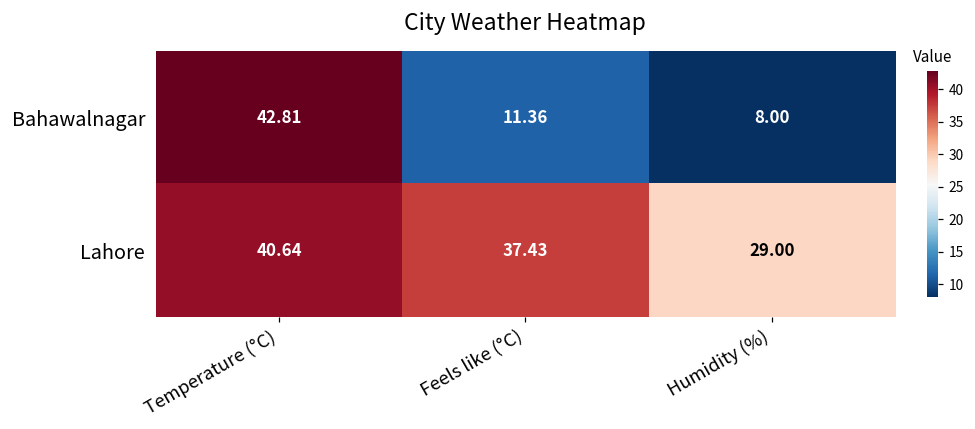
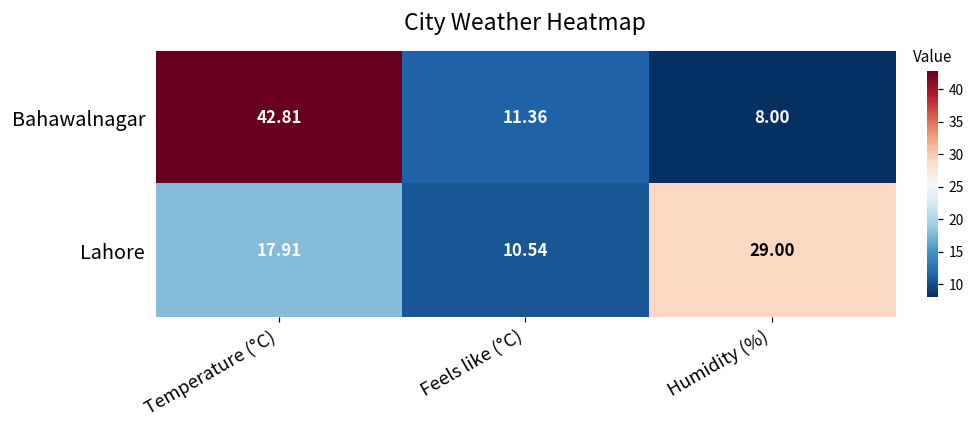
  {
    "Bahawalnagar": {
      "Temperature (°C)": 42.81,
      "Feels like (°C)": 11.36,
      "Humidity (%)": 8.00
    },
    "Lahore": {
-     "Temperature (°C)": 40.64,
-     "Feels like (°C)": 37.43,
+     "Temperature (°C)": 17.91,
+     "Feels like (°C)": 10.54,
      "Humidity (%)": 29.00
    }
  }
